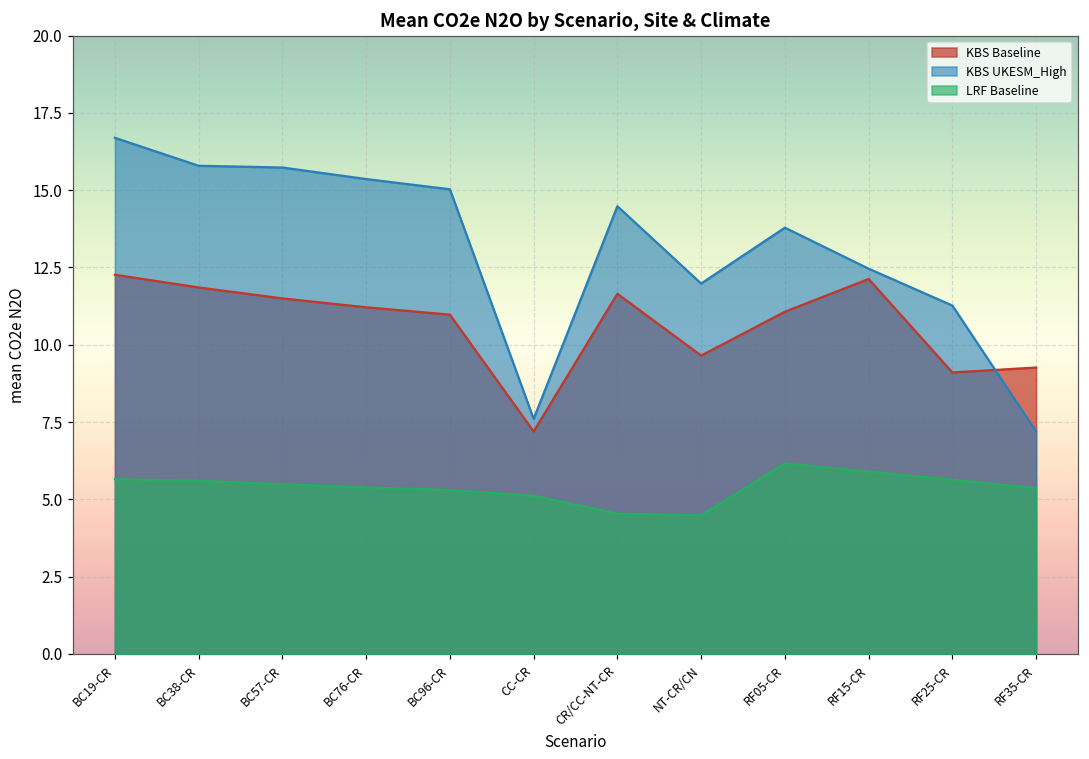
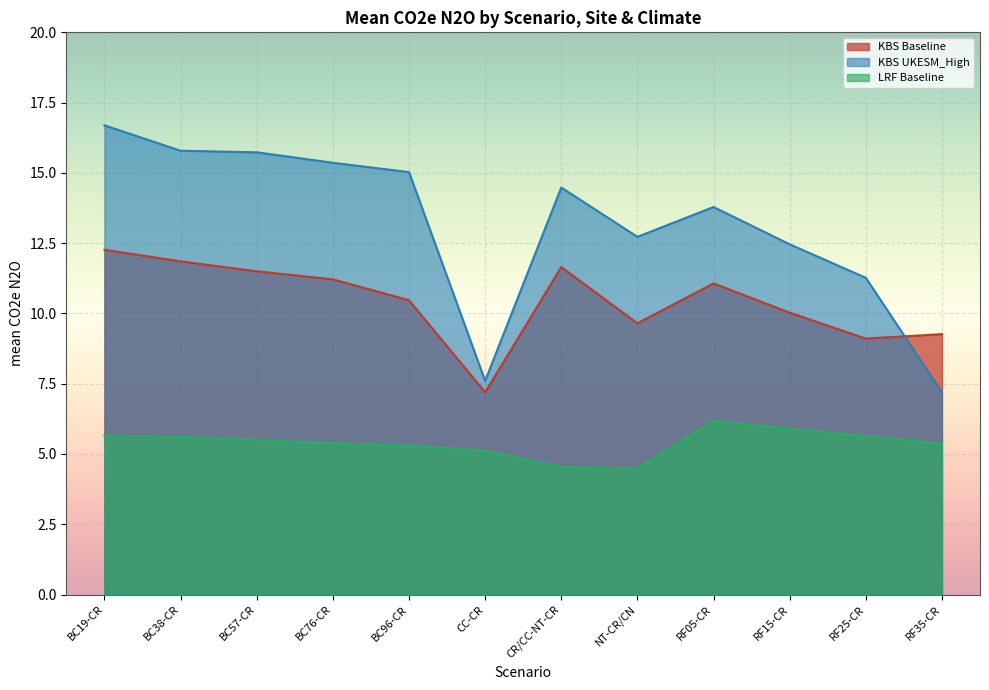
  {
    "KBS Baseline": {
      "BC19-CR": 12.3,
      "BC38-CR": 11.9,
      "BC57-CR": 11.5,
      "BC76-CR": 11.2,
-     "BC96-CR": 11.0,
+     "BC96-CR": 10.5,
      "CC-CR": 7.2,
      "CR/CC-NT-CR": 11.6,
      "NT-CR/CN": 9.6,
      "RF05-CR": 11.1,
-     "RF15-CR": 12.1,
+     "RF15-CR": 10.0,
      "RF25-CR": 9.1,
      "RF35-CR": 9.3
    },
    "KBS UKESM_High": {
      "BC19-CR": 16.7,
      "BC38-CR": 15.8,
      "BC57-CR": 15.7,
      "BC76-CR": 15.4,
      "BC96-CR": 15.0,
      "CC-CR": 7.6,
      "CR/CC-NT-CR": 14.5,
-     "NT-CR/CN": 12.0,
+     "NT-CR/CN": 12.7,
      "RF05-CR": 13.8,
      "RF15-CR": 12.5,
      "RF25-CR": 11.3,
      "RF35-CR": 7.2
    },
    "LRF Baseline": {
      "BC19-CR": 5.7,
      "BC38-CR": 5.6,
      "BC57-CR": 5.5,
      "BC76-CR": 5.4,
      "BC96-CR": 5.3,
      "CC-CR": 5.1,
      "CR/CC-NT-CR": 4.5,
      "NT-CR/CN": 4.5,
      "RF05-CR": 6.2,
      "RF15-CR": 5.9,
      "RF25-CR": 5.6,
      "RF35-CR": 5.4
    }
  }
